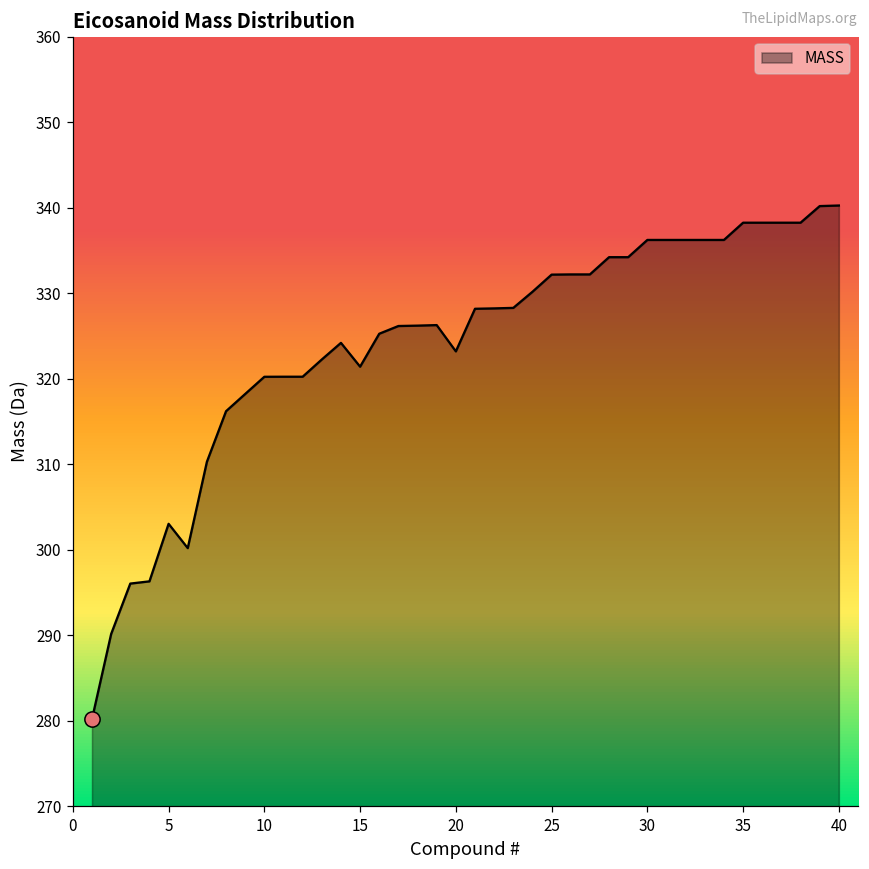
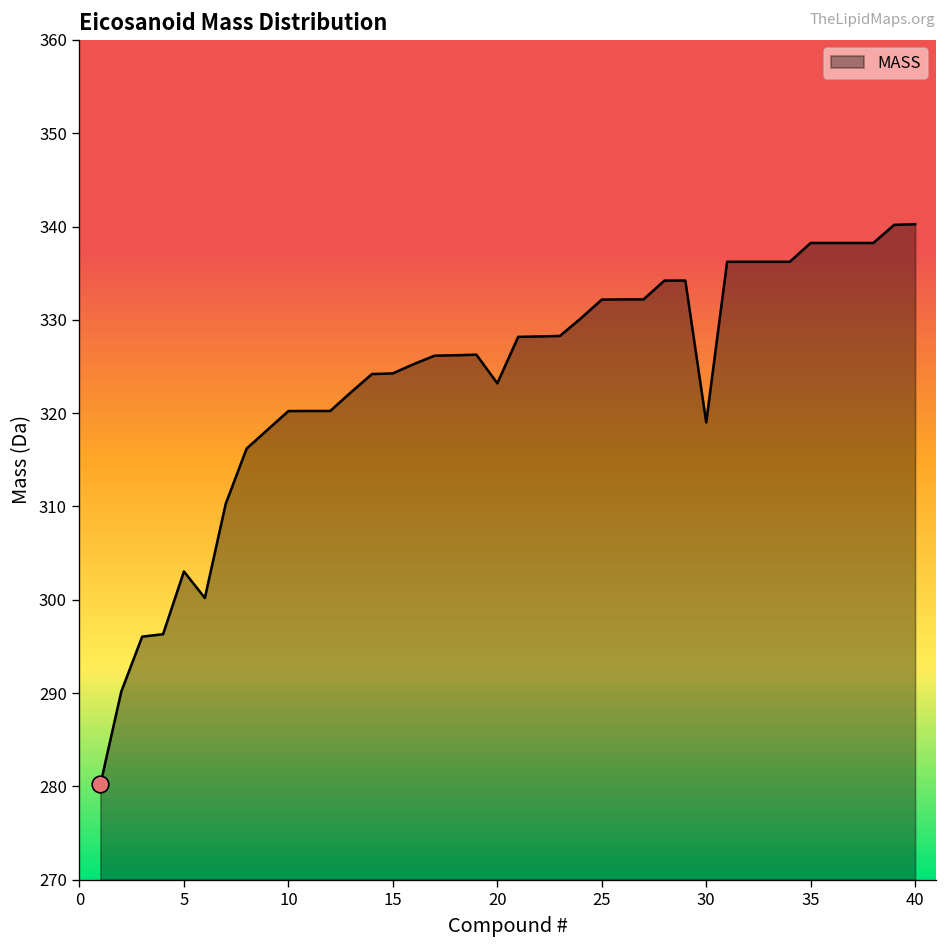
  {
    "MASS": {
      "5": 303,
      "10": 320,
-     "15": 321,
+     "15": 324,
      "20": 323,
      "25": 332,
-     "30": 336,
+     "30": 319,
      "35": 338,
      "40": 340
    }
  }
